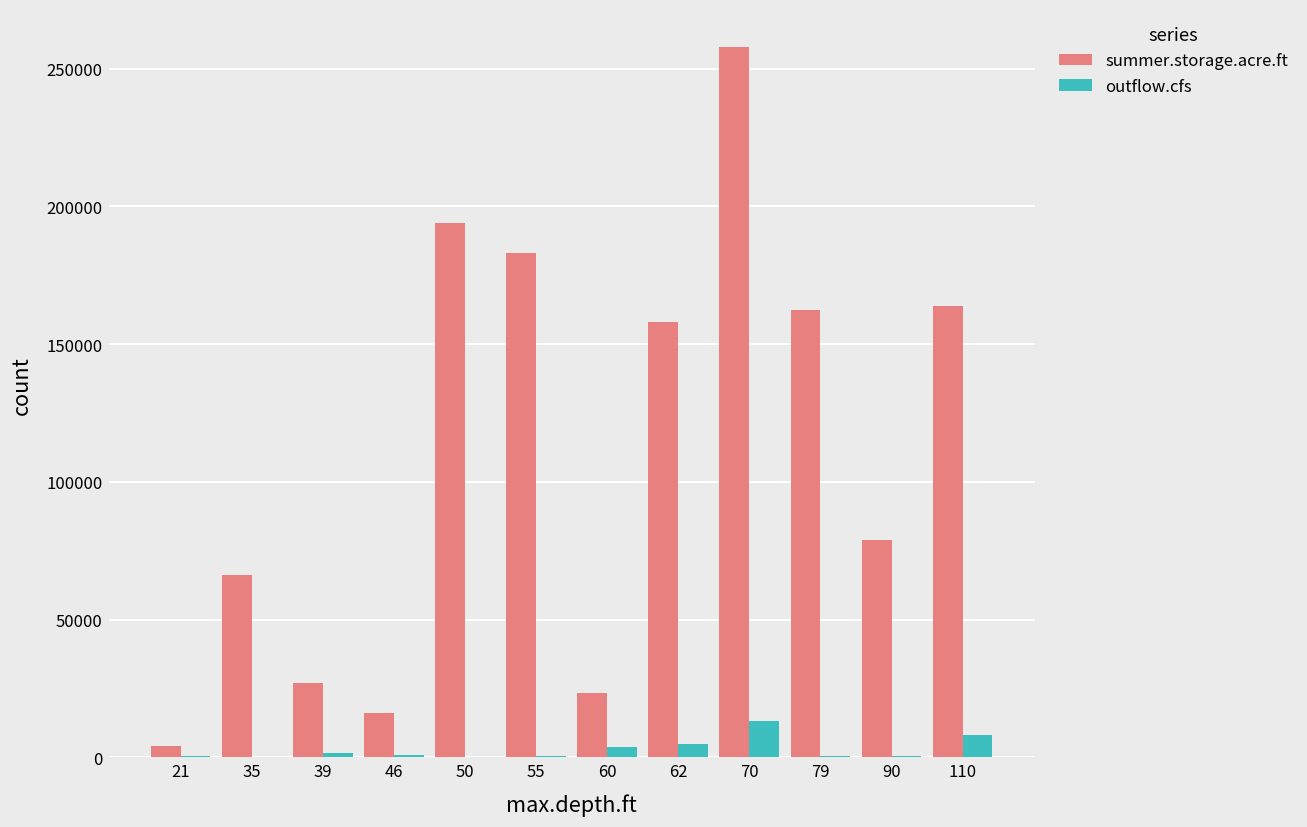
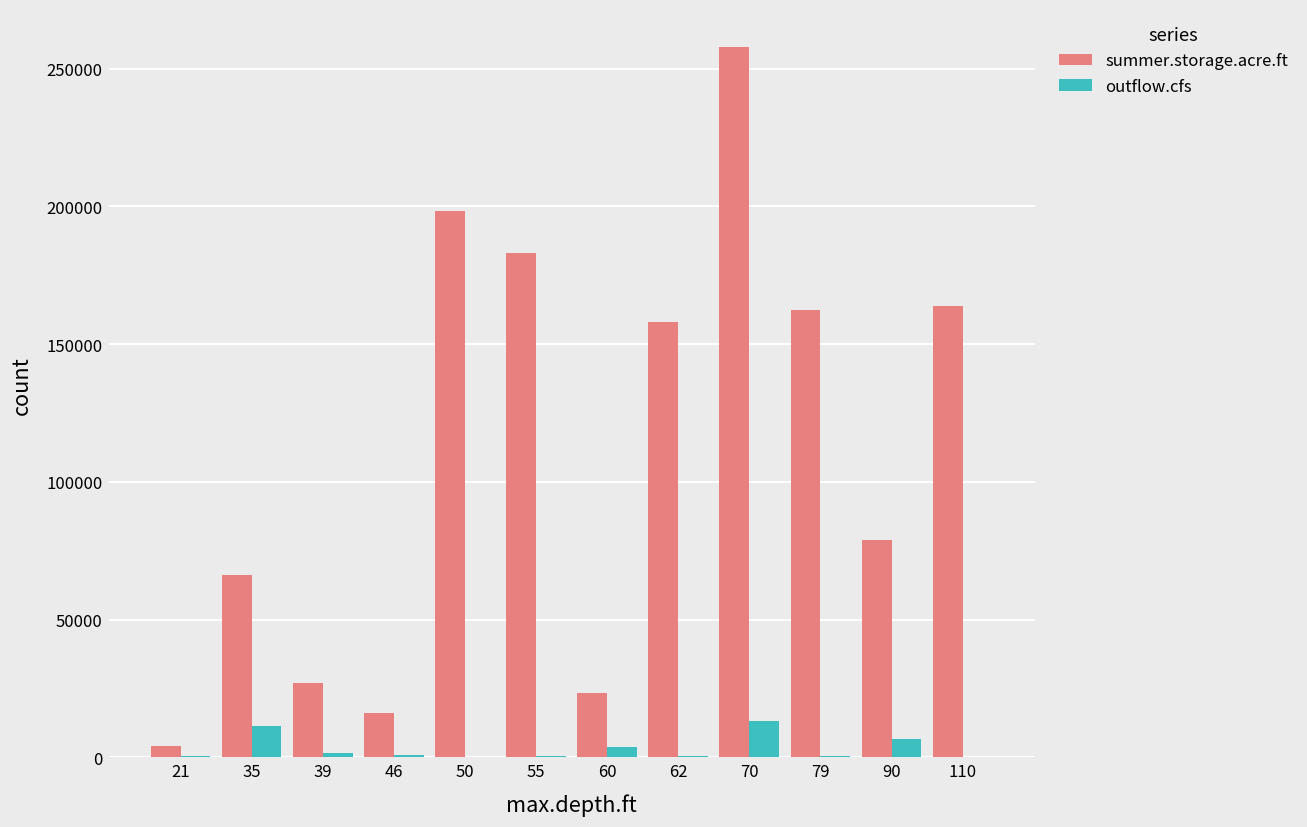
  {
    "summer.storage.acre.ft": {
      "21": 4000,
      "35": 66000,
      "39": 27000,
      "46": 16000,
-     "50": 194000,
+     "50": 198000,
      "55": 183000,
      "60": 23000,
      "62": 158000,
      "70": 258000,
      "79": 163000,
      "90": 79000,
      "110": 164000
    },
    "outflow.cfs": {
-     "35": 0,
+     "35": 12000,
      "39": 2000,
      "60": 4000,
-     "62": 5000,
+     "62": 0,
      "70": 13000,
-     "90": 1000,
-     "110": 8000
+     "90": 7000,
+     "110": 0
    }
  }
